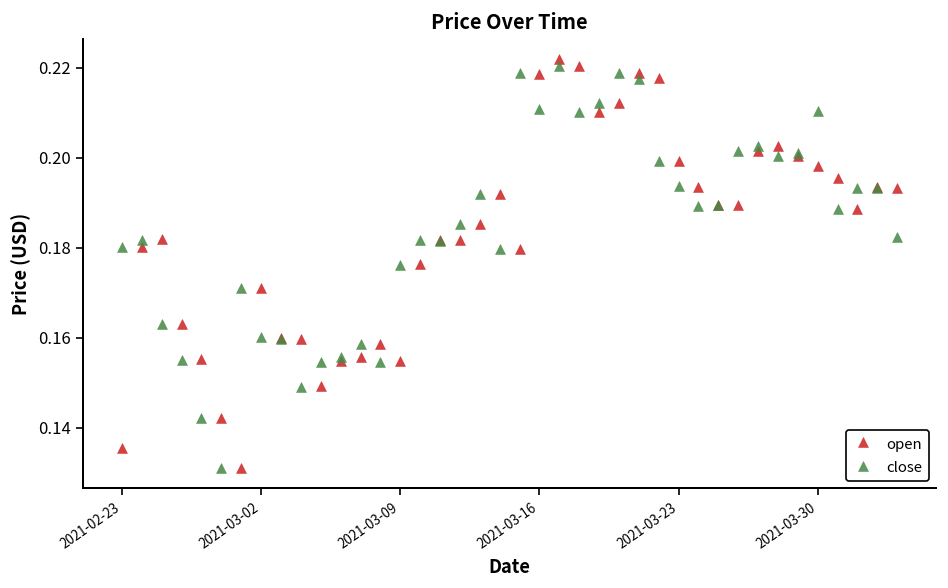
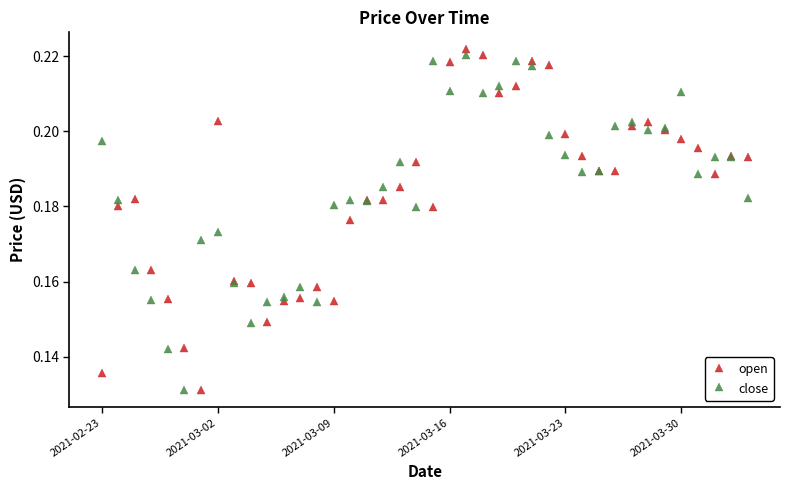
  {
    "open": {
      "2021-02-23": 0.136,
-     "2021-03-02": 0.171,
+     "2021-03-02": 0.203,
      "2021-03-09": 0.155,
      "2021-03-16": 0.219,
      "2021-03-23": 0.199,
      "2021-03-30": 0.198
    },
    "close": {
-     "2021-02-23": 0.180,
-     "2021-03-02": 0.160,
-     "2021-03-09": 0.176,
+     "2021-02-23": 0.197,
+     "2021-03-02": 0.173,
+     "2021-03-09": 0.180,
      "2021-03-16": 0.211,
      "2021-03-23": 0.194,
      "2021-03-30": 0.210
    }
  }
